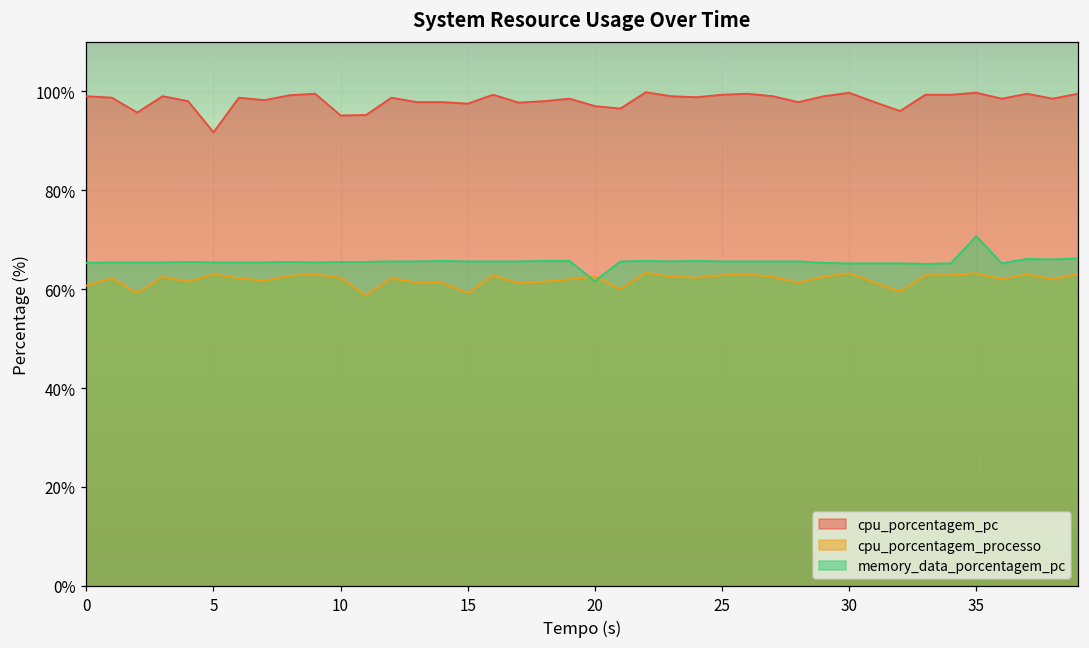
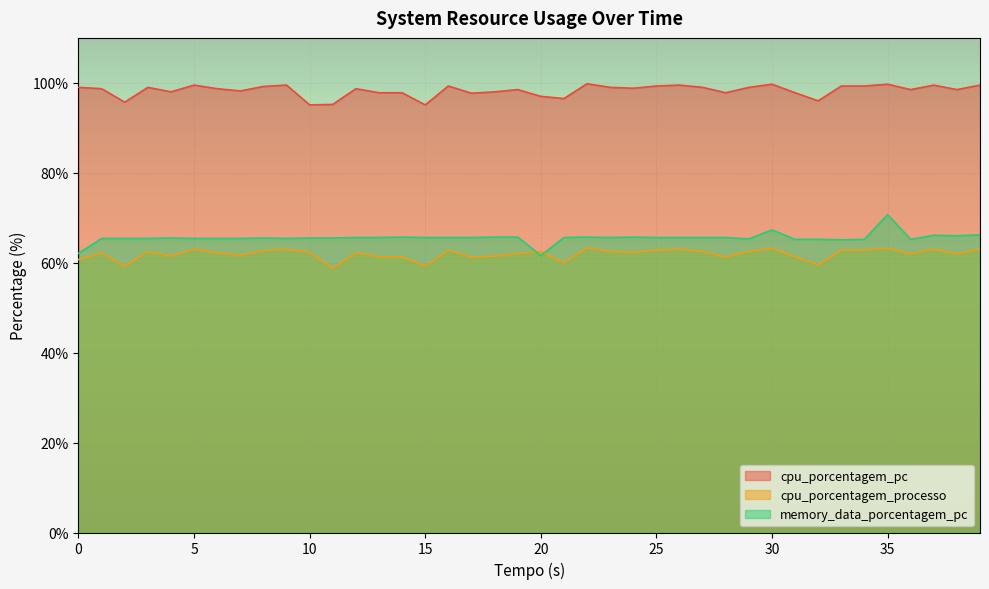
  {
    "cpu_porcentagem_pc": {
      "0": "99%",
-     "5": "92%",
+     "5": "100%",
      "10": "95%",
-     "15": "98%",
+     "15": "95%",
      "20": "97%",
      "25": "99%",
      "30": "100%",
      "35": "100%"
    },
    "cpu_porcentagem_processo": {
      "0": "61%",
      "5": "63%",
      "10": "62%",
      "15": "59%",
      "20": "63%",
      "25": "63%",
      "30": "63%",
      "35": "63%"
    },
    "memory_data_porcentagem_pc": {
-     "0": "65%",
+     "0": "62%",
      "5": "65%",
      "10": "66%",
      "15": "66%",
      "20": "62%",
      "25": "66%",
-     "30": "65%",
+     "30": "67%",
      "35": "71%"
    }
  }
